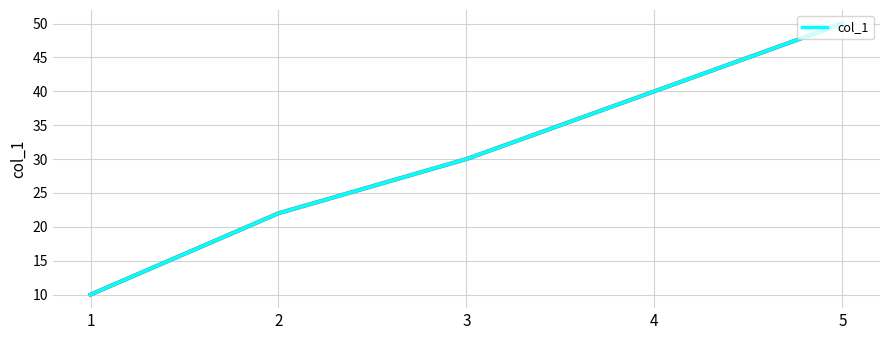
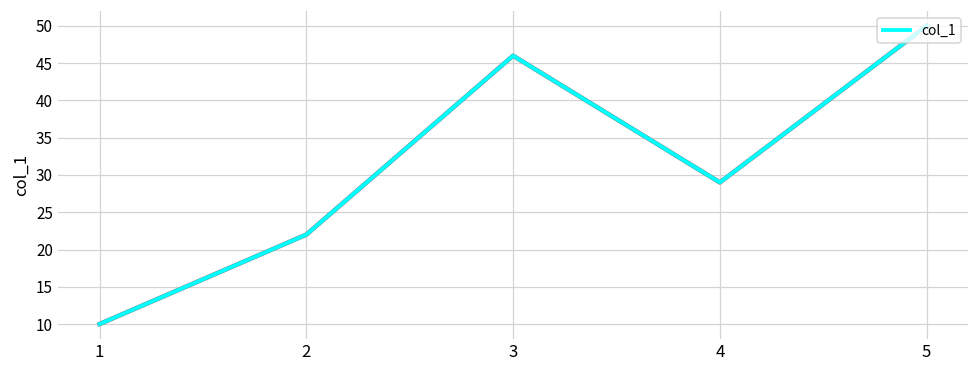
  {
    "1": 10,
    "2": 22,
-   "3": 30,
-   "4": 40
+   "3": 46,
+   "4": 29
  }
